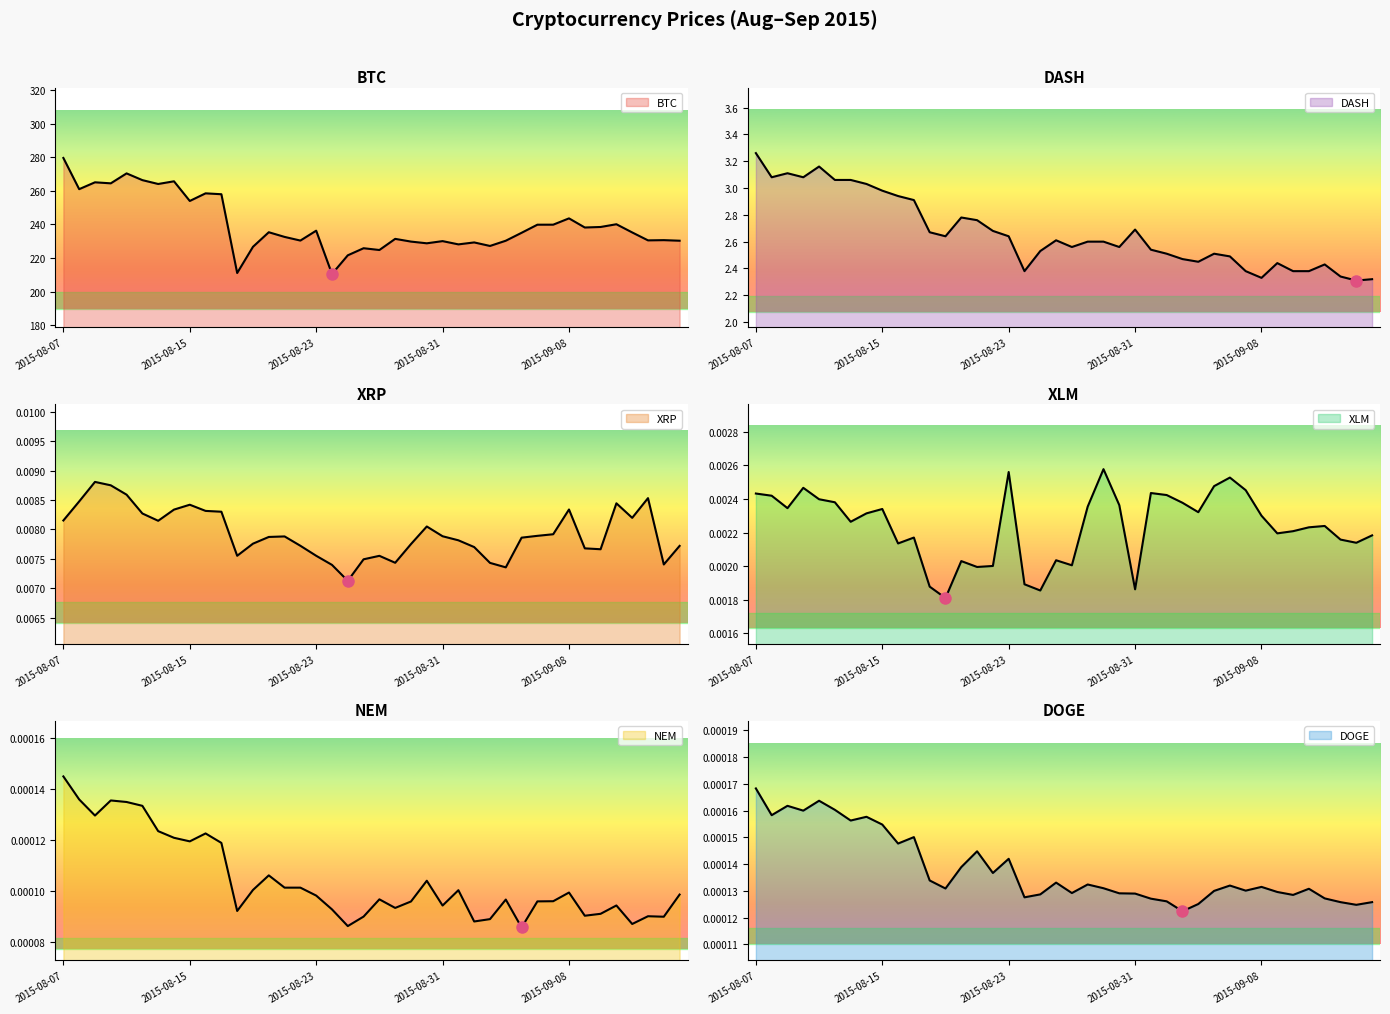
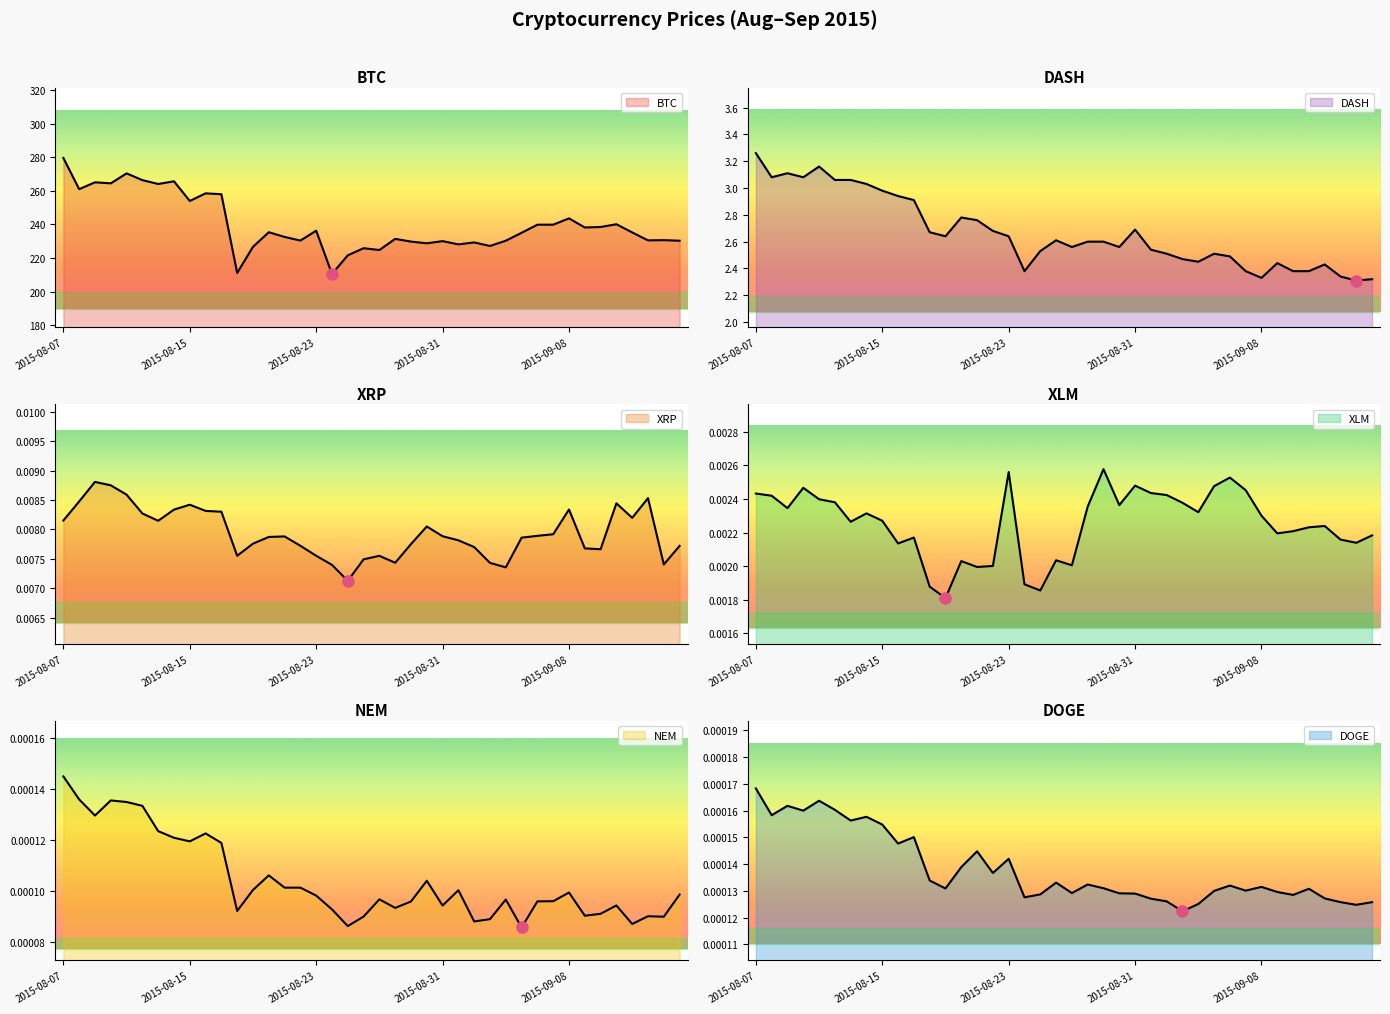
  {
    "BTC": {
      "BTC": {
        "2015-08-07": 280,
        "2015-08-15": 254,
        "2015-08-23": 236,
        "2015-08-31": 230,
        "2015-09-08": 244
      }
    },
    "DASH": {
      "DASH": {
        "2015-08-07": 3.26,
        "2015-08-15": 2.98,
        "2015-08-23": 2.64,
        "2015-08-31": 2.69,
        "2015-09-08": 2.33
      }
    },
    "XRP": {
      "XRP": {
        "2015-08-07": 0.0082,
        "2015-08-15": 0.0084,
        "2015-08-23": 0.0076,
        "2015-08-31": 0.0079,
        "2015-09-08": 0.0083
      }
    },
    "XLM": {
      "XLM": {
        "2015-08-07": 0.00243,
-       "2015-08-15": 0.00234,
+       "2015-08-15": 0.00227,
        "2015-08-23": 0.00256,
-       "2015-08-31": 0.00186,
+       "2015-08-31": 0.00248,
        "2015-09-08": 0.00230
      }
    },
    "NEM": {
      "NEM": {
        "2015-08-07": 0.000145,
        "2015-08-15": 0.000119,
        "2015-08-23": 0.000098,
        "2015-08-31": 0.000094,
        "2015-09-08": 0.000099
      }
    },
    "DOGE": {
      "DOGE": {
        "2015-08-07": 0.000168,
        "2015-08-15": 0.000155,
        "2015-08-23": 0.000142,
        "2015-08-31": 0.000129,
        "2015-09-08": 0.000132
      }
    }
  }
